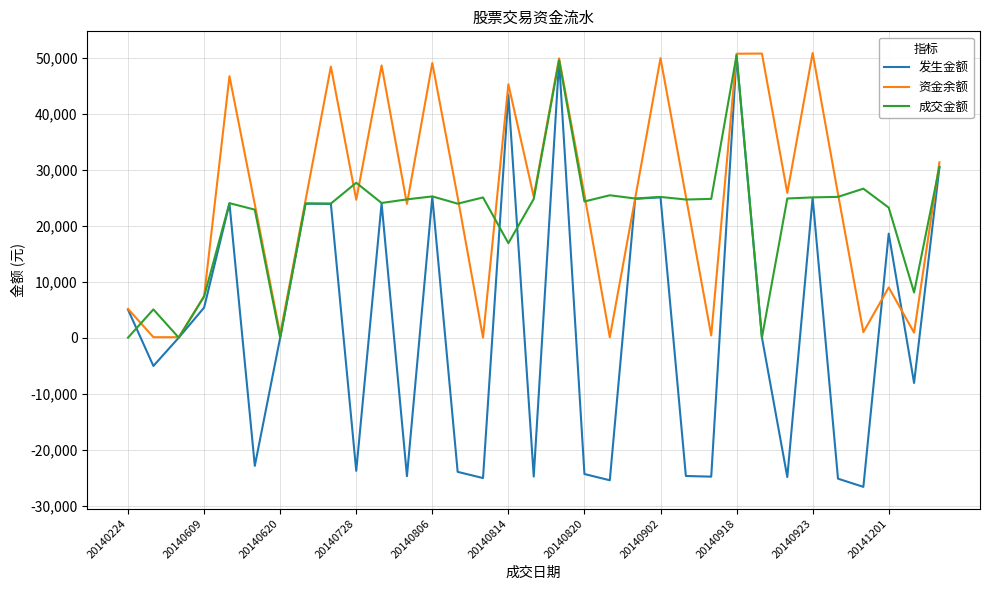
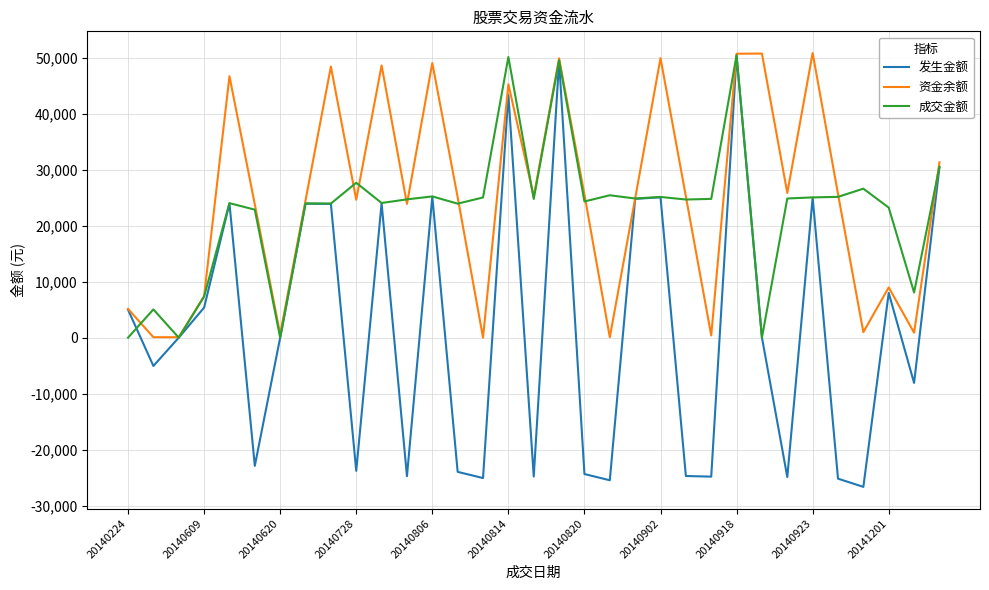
  {
    "发生金额": {
      "20140609": "5,000",
      "20140728": "-24,000",
      "20140814": "43,000",
      "20140820": "-24,000",
-     "20141201": "19,000"
+     "20141201": "8,000"
    },
    "资金余额": {
      "20140620": "1,000",
      "20140728": "25,000",
      "20140806": "49,000",
      "20140814": "45,000",
      "20140820": "26,000",
      "20140902": "50,000",
      "20140923": "51,000",
      "20141201": "9,000"
    },
    "成交金额": {
      "20140224": "0",
      "20140728": "28,000",
-     "20140814": "17,000",
+     "20140814": "50,000",
      "20140820": "24,000",
      "20141201": "23,000"
    }
  }
